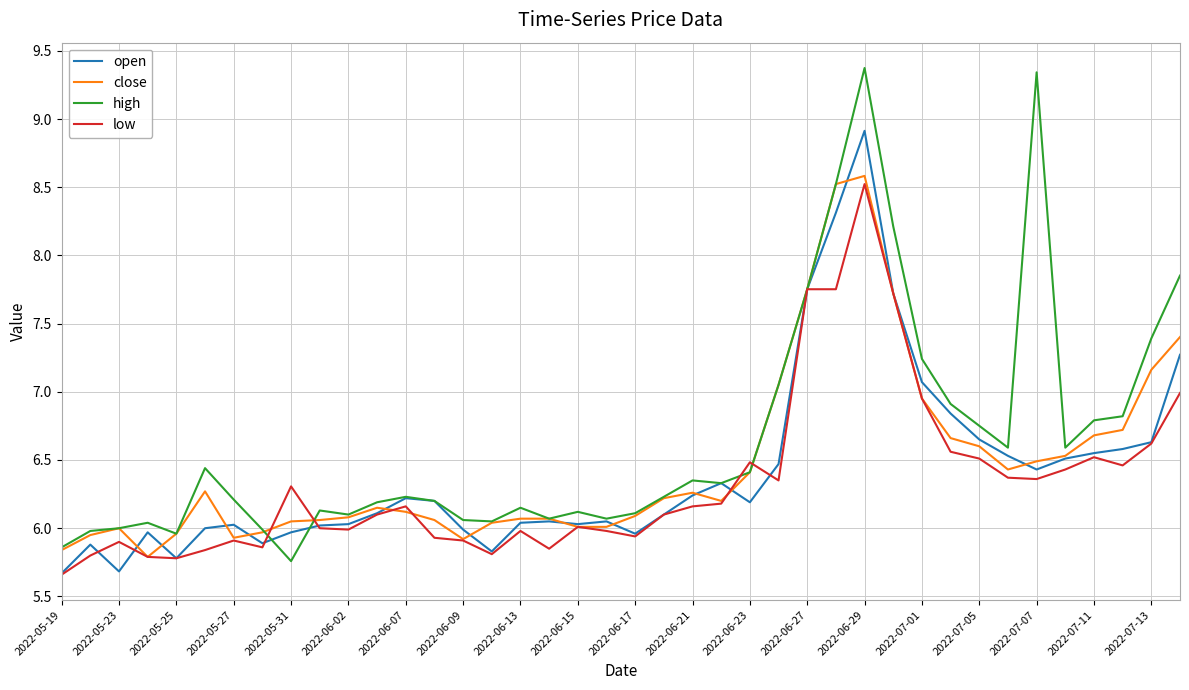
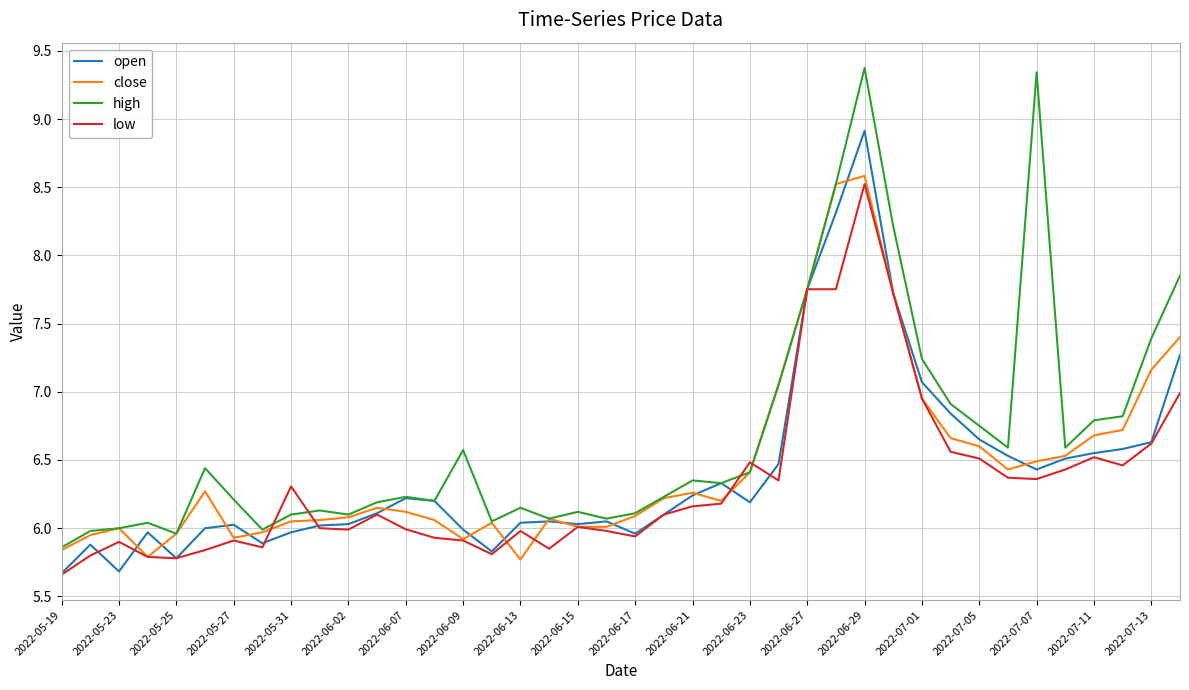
  {
    "open": {
      "2022-05-23": 5.68,
      "2022-05-27": 6.02,
      "2022-05-31": 5.97,
      "2022-06-02": 6.03,
      "2022-06-09": 5.99,
      "2022-06-13": 6.04,
      "2022-06-15": 6.03,
      "2022-06-17": 5.96,
      "2022-06-21": 6.24,
      "2022-06-23": 6.19,
      "2022-06-29": 8.91,
      "2022-07-01": 7.07,
      "2022-07-05": 6.65,
      "2022-07-07": 6.43,
      "2022-07-11": 6.55
    },
    "close": {
      "2022-05-19": 5.84,
      "2022-05-27": 5.93,
      "2022-05-31": 6.05,
      "2022-06-02": 6.08,
      "2022-06-07": 6.12,
-     "2022-06-13": 6.07,
+     "2022-06-13": 5.77,
      "2022-06-17": 6.09,
      "2022-06-21": 6.26,
      "2022-06-29": 8.58,
      "2022-07-05": 6.60,
      "2022-07-07": 6.49,
      "2022-07-11": 6.68,
      "2022-07-13": 7.16
    },
    "high": {
      "2022-05-19": 5.86,
      "2022-05-27": 6.21,
-     "2022-05-31": 5.76,
+     "2022-05-31": 6.10,
      "2022-06-02": 6.10,
-     "2022-06-09": 6.06,
+     "2022-06-09": 6.57,
      "2022-06-13": 6.15,
      "2022-06-15": 6.12,
      "2022-06-17": 6.11,
      "2022-06-21": 6.35,
      "2022-06-29": 9.37,
      "2022-07-01": 7.24,
      "2022-07-05": 6.75,
      "2022-07-07": 9.34,
      "2022-07-11": 6.79,
      "2022-07-13": 7.39
    },
    "low": {
      "2022-05-23": 5.90,
      "2022-05-27": 5.91,
      "2022-05-31": 6.31,
      "2022-06-02": 5.99,
-     "2022-06-07": 6.16,
+     "2022-06-07": 5.99,
      "2022-06-13": 5.98,
      "2022-06-17": 5.94,
      "2022-06-21": 6.16,
      "2022-06-23": 6.48,
      "2022-06-29": 8.52,
      "2022-07-05": 6.51,
      "2022-07-07": 6.36,
      "2022-07-11": 6.52
    }
  }
